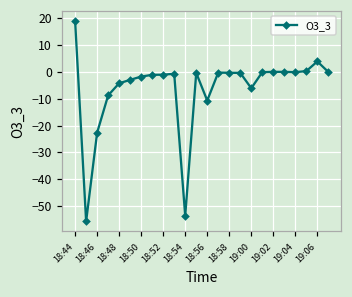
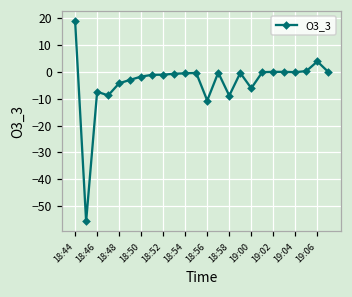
  {
    "18:44": 19,
-   "18:46": -23,
+   "18:46": -7,
    "18:48": -4,
    "18:50": -2,
    "18:52": -1,
-   "18:54": -54,
+   "18:54": -1,
    "18:56": -11,
-   "18:58": 0,
+   "18:58": -9,
    "19:00": -6,
    "19:02": 0,
    "19:04": 0,
    "19:06": 4
  }
